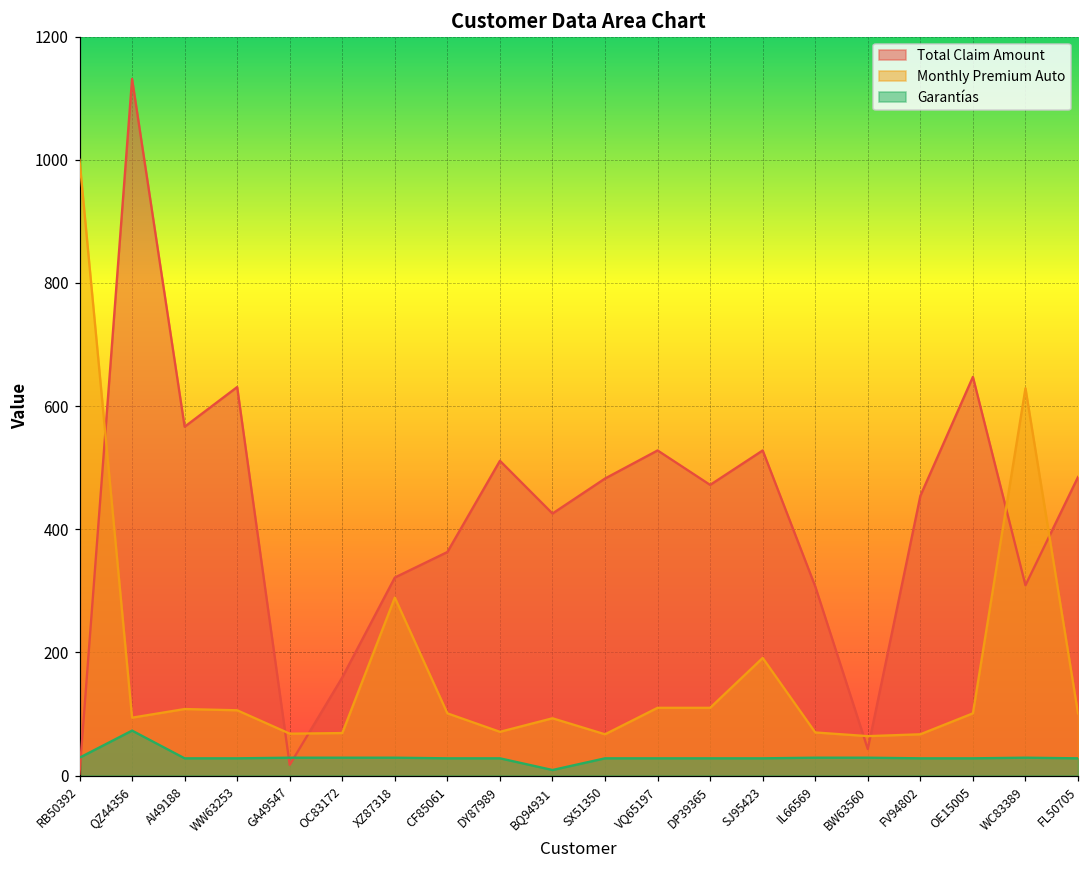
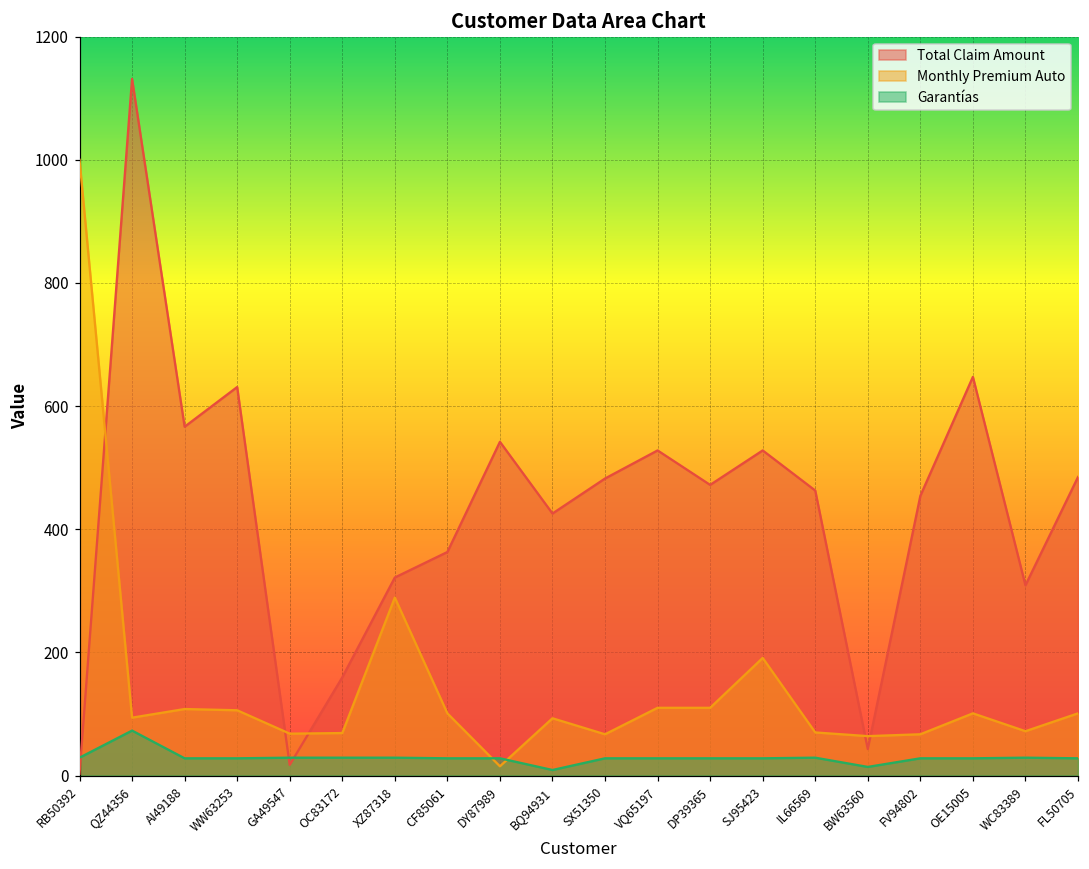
  {
    "Total Claim Amount": {
      "RB50392": 0,
      "QZ44356": 1130,
      "AI49188": 570,
      "WW63253": 630,
      "GA49547": 20,
      "OC83172": 160,
      "XZ87318": 320,
      "CF85061": 360,
-     "DY87989": 510,
+     "DY87989": 540,
      "BQ94931": 430,
      "SX51350": 480,
      "VQ65197": 530,
      "DP39365": 470,
      "SJ95423": 530,
-     "IL66569": 310,
+     "IL66569": 460,
      "BW63560": 40,
      "FV94802": 450,
      "OE15005": 650,
      "WC83389": 310,
      "FL50705": 480
    },
    "Monthly Premium Auto": {
      "RB50392": 1000,
      "QZ44356": 90,
      "AI49188": 110,
      "WW63253": 110,
      "GA49547": 70,
      "OC83172": 70,
      "XZ87318": 290,
      "CF85061": 100,
-     "DY87989": 70,
+     "DY87989": 20,
      "BQ94931": 90,
      "SX51350": 70,
      "VQ65197": 110,
      "DP39365": 110,
      "SJ95423": 190,
      "IL66569": 70,
      "BW63560": 60,
      "FV94802": 70,
      "OE15005": 100,
-     "WC83389": 630,
+     "WC83389": 70,
      "FL50705": 100
    },
    "Garantías": {
      "RB50392": 30,
      "QZ44356": 70,
      "AI49188": 30,
      "WW63253": 30,
      "GA49547": 30,
      "OC83172": 30,
      "XZ87318": 30,
      "CF85061": 30,
      "DY87989": 30,
      "BQ94931": 10,
      "SX51350": 30,
      "VQ65197": 30,
      "DP39365": 30,
      "SJ95423": 30,
      "IL66569": 30,
-     "BW63560": 30,
+     "BW63560": 10,
      "FV94802": 30,
      "OE15005": 30,
      "WC83389": 30,
      "FL50705": 30
    }
  }
